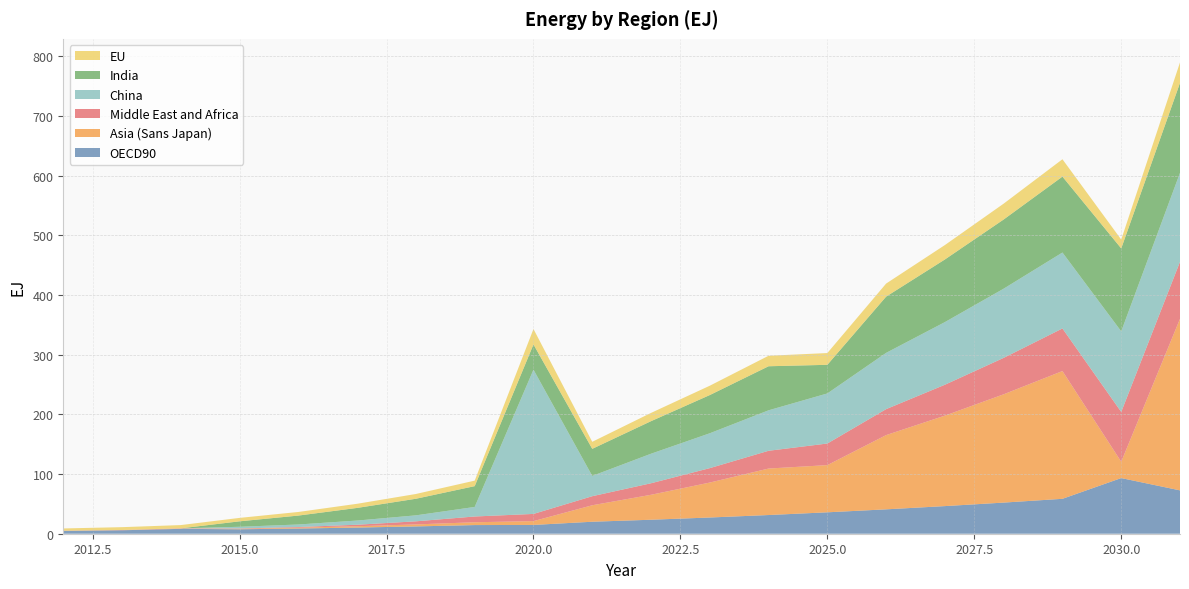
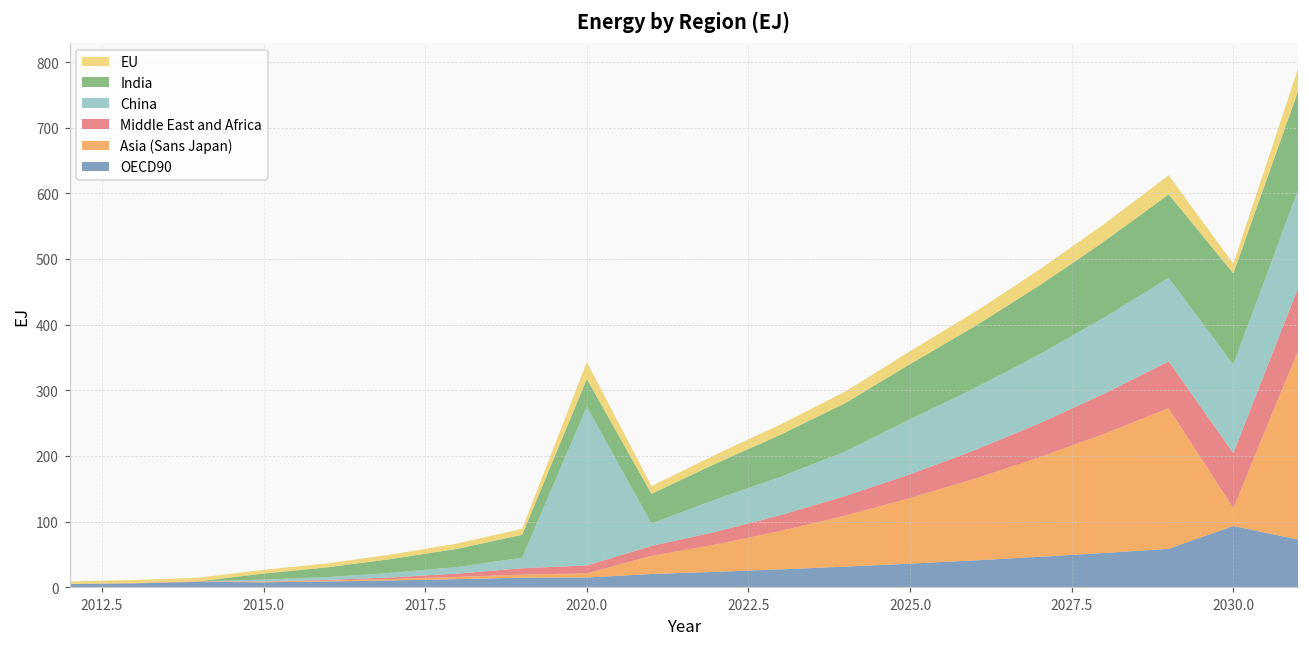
  {
    "OECD90": {
      "2020.0": 10,
      "2025.0": 40,
      "2030.0": 90
    },
    "Asia (Sans Japan)": {
      "2020.0": 10,
-     "2025.0": 80,
+     "2025.0": 100,
      "2030.0": 30
    },
    "Middle East and Africa": {
      "2020.0": 10,
      "2025.0": 40,
      "2030.0": 80
    },
    "China": {
      "2020.0": 240,
      "2025.0": 80,
      "2030.0": 140
    },
    "India": {
      "2015.0": 10,
      "2020.0": 40,
-     "2025.0": 50,
+     "2025.0": 80,
      "2030.0": 140
    },
    "EU": {
      "2015.0": 10,
      "2020.0": 30,
      "2025.0": 20,
      "2030.0": 10
    }
  }
